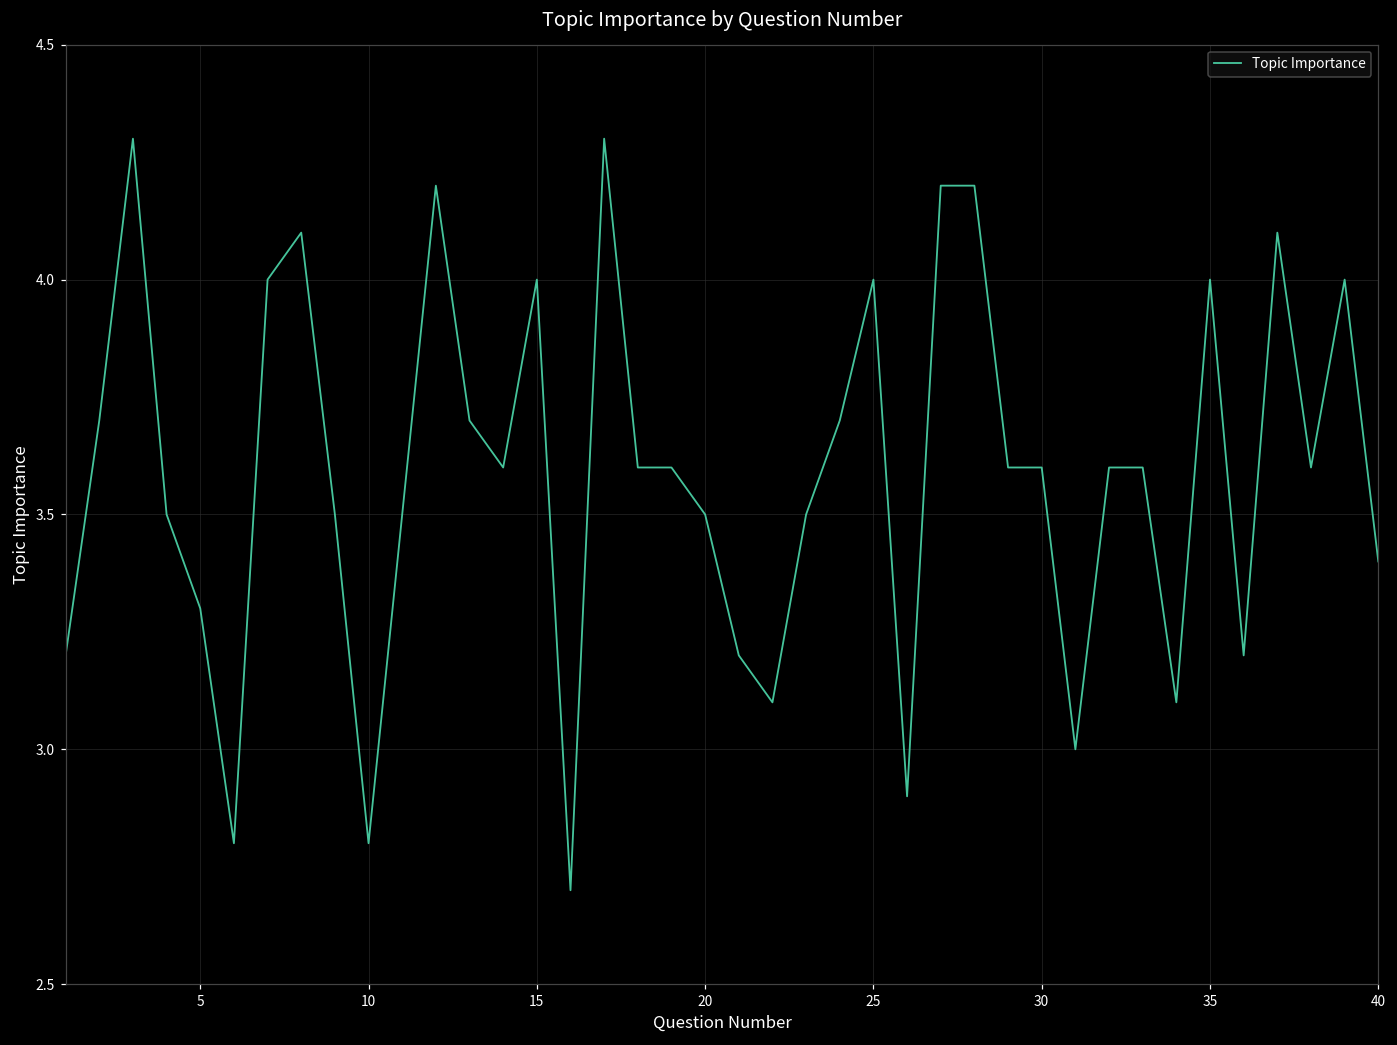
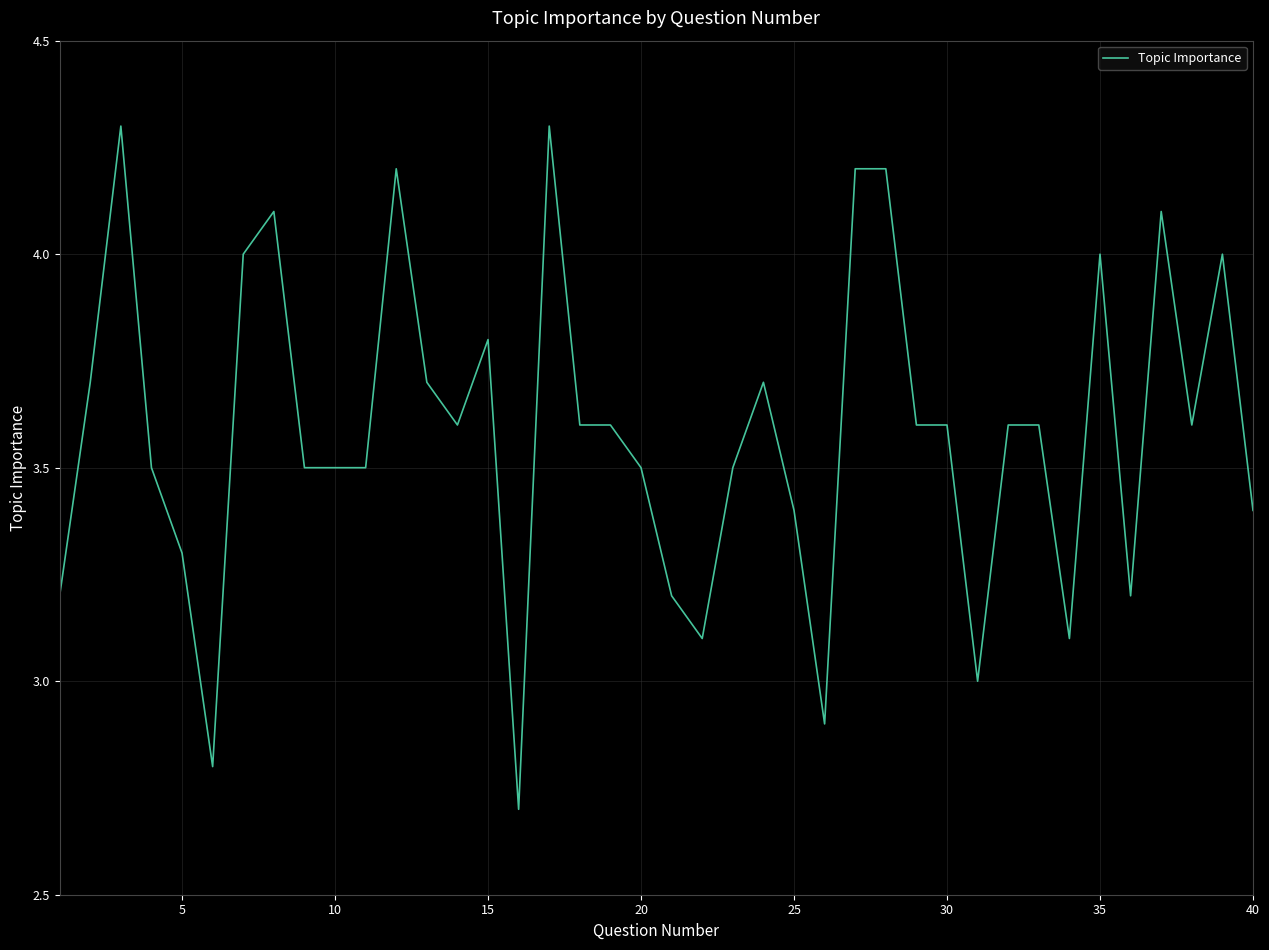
  {
    "5": 3.3,
-   "10": 2.8,
-   "15": 4.0,
+   "10": 3.5,
+   "15": 3.8,
    "20": 3.5,
-   "25": 4.0,
+   "25": 3.4,
    "30": 3.6,
    "35": 4.0,
    "40": 3.4
  }
